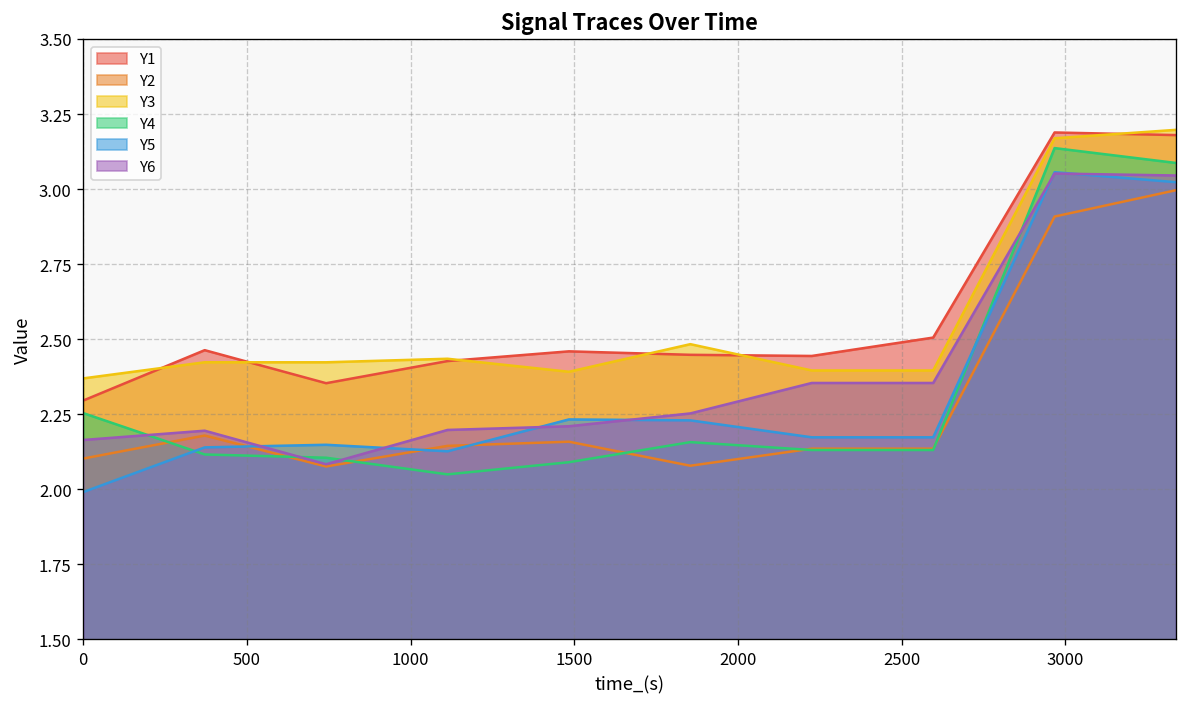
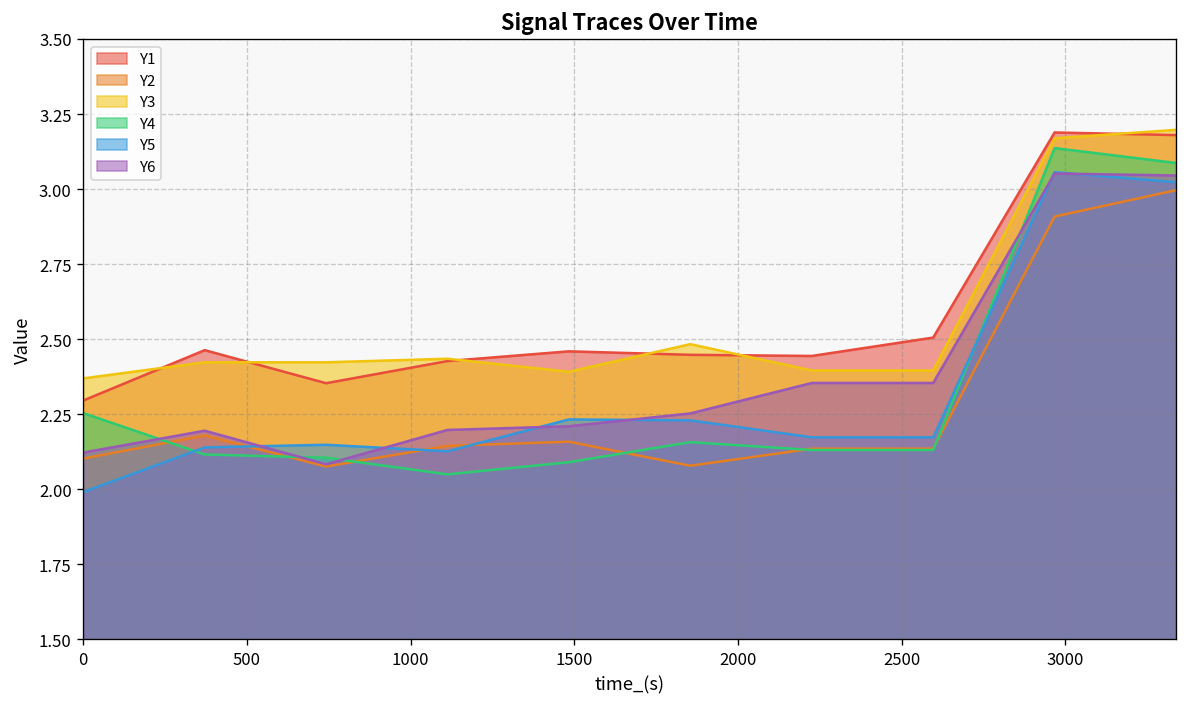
  {
    "Y4": {
      "0": 2.25
    },
    "Y5": {
      "0": 1.99
    },
    "Y6": {
-     "0": 2.16
+     "0": 2.12
    }
  }
